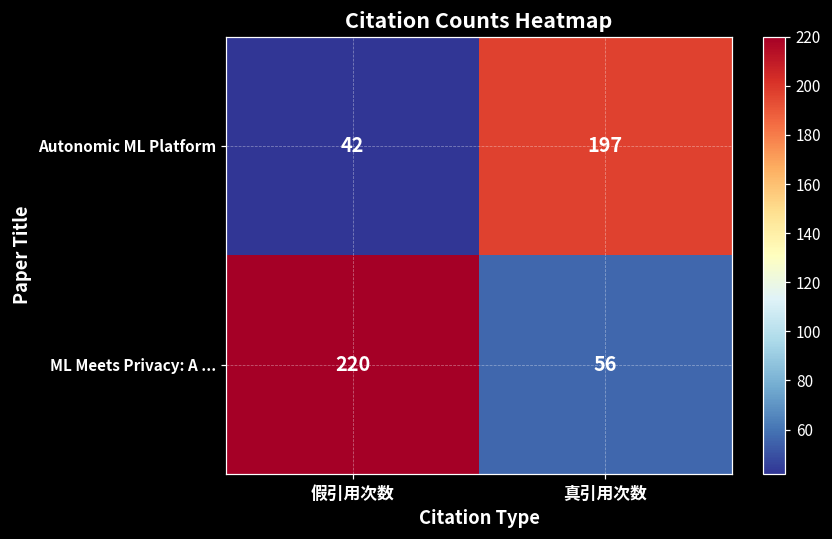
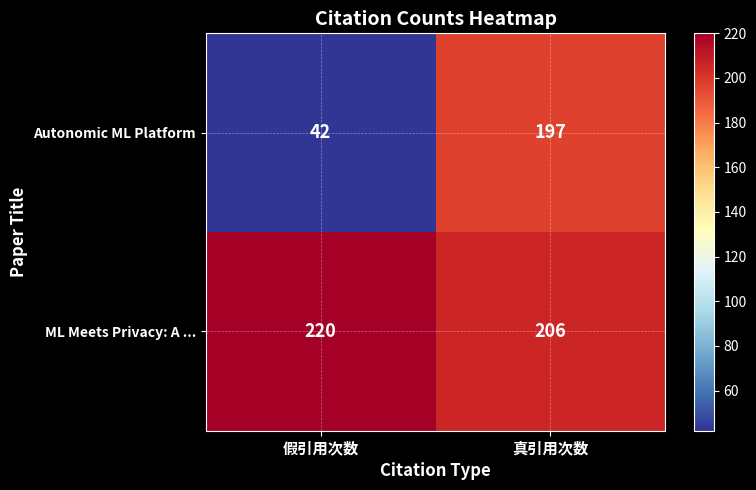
  {
    "Autonomic ML Platform": {
      "假引用次数": 42,
      "真引用次数": 197
    },
    "ML Meets Privacy: A ...": {
      "假引用次数": 220,
-     "真引用次数": 56
+     "真引用次数": 206
    }
  }
